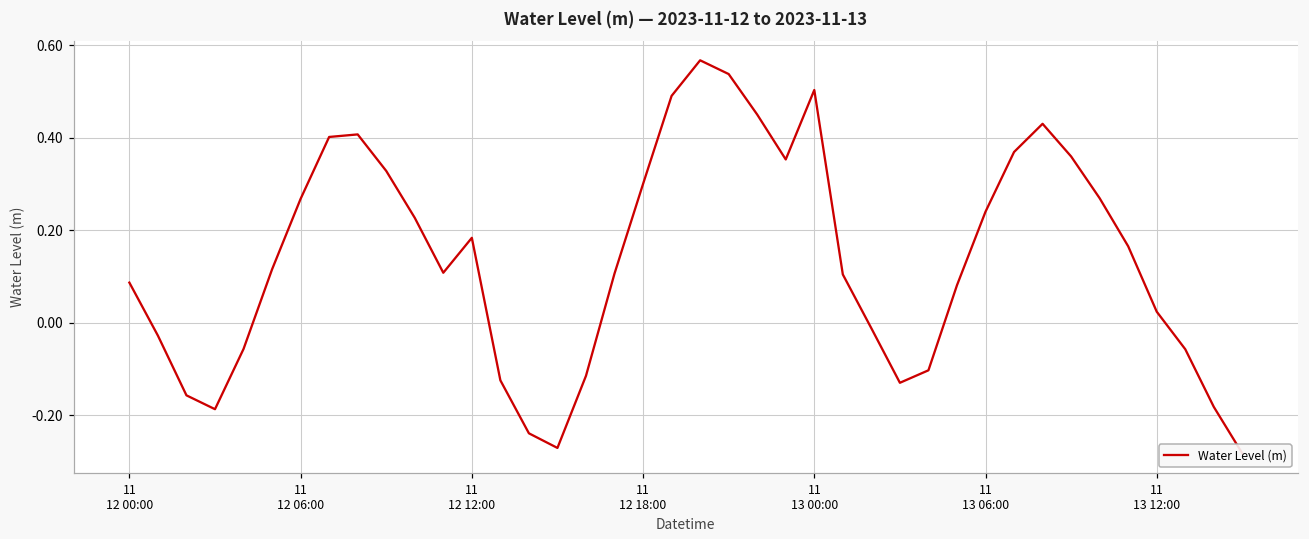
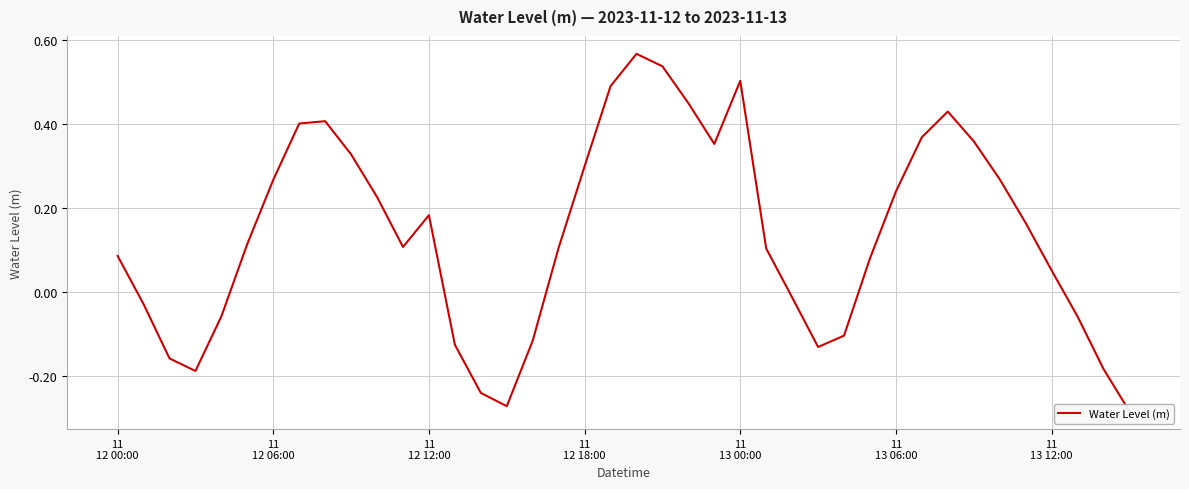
  {
    "11 12 00:00": 0.09,
    "11 12 06:00": 0.27,
    "11 12 12:00": 0.18,
    "11 12 18:00": 0.30,
    "11 13 00:00": 0.50,
    "11 13 06:00": 0.24,
-   "11 13 12:00": 0.02
+   "11 13 12:00": 0.05
  }
